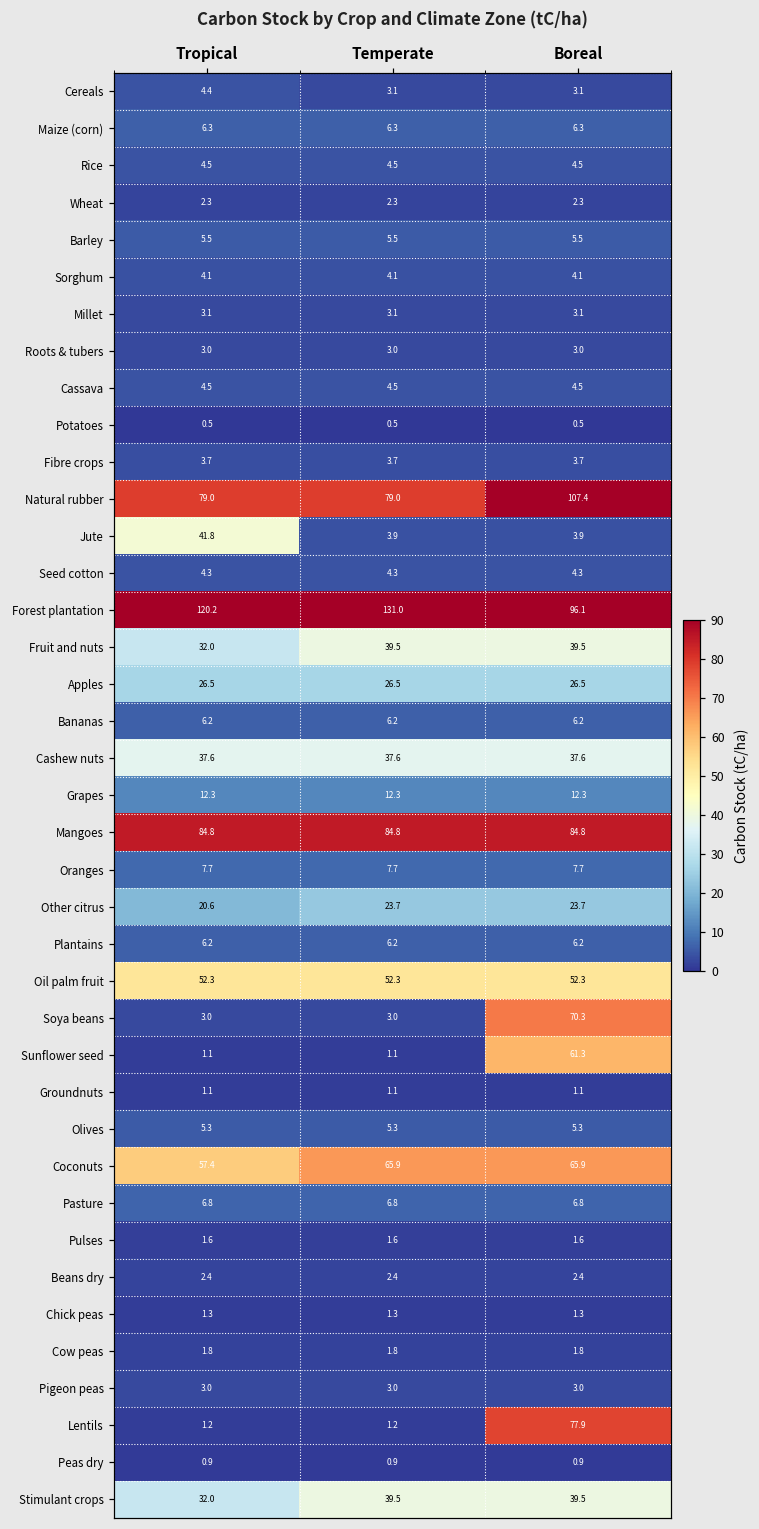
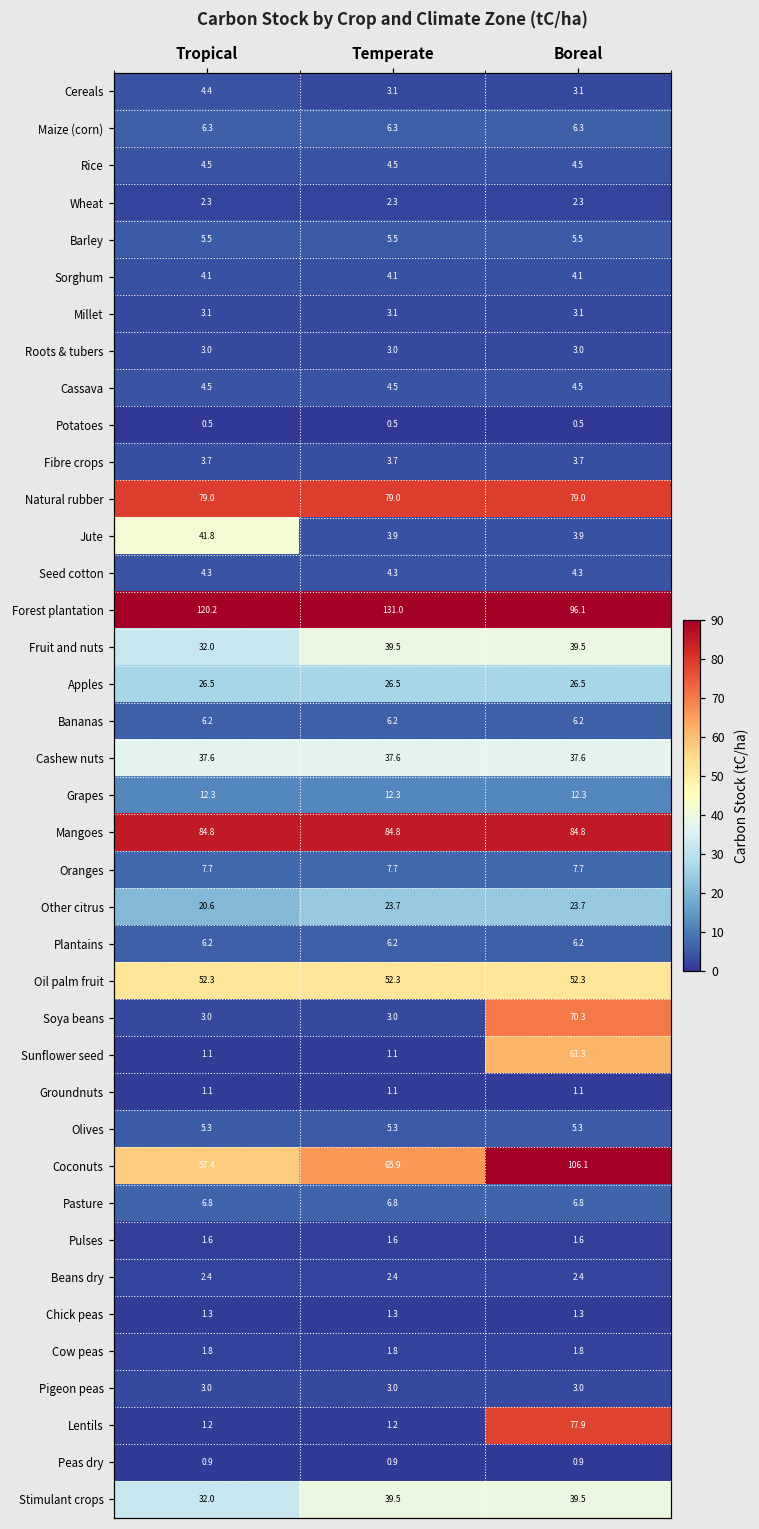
  {
    "Cereals": {
      "Tropical": 4.4,
      "Temperate": 3.1,
      "Boreal": 3.1
    },
    "Maize (corn)": {
      "Tropical": 6.3,
      "Temperate": 6.3,
      "Boreal": 6.3
    },
    "Rice": {
      "Tropical": 4.5,
      "Temperate": 4.5,
      "Boreal": 4.5
    },
    "Wheat": {
      "Tropical": 2.3,
      "Temperate": 2.3,
      "Boreal": 2.3
    },
    "Barley": {
      "Tropical": 5.5,
      "Temperate": 5.5,
      "Boreal": 5.5
    },
    "Sorghum": {
      "Tropical": 4.1,
      "Temperate": 4.1,
      "Boreal": 4.1
    },
    "Millet": {
      "Tropical": 3.1,
      "Temperate": 3.1,
      "Boreal": 3.1
    },
    "Roots & tubers": {
      "Tropical": 3.0,
      "Temperate": 3.0,
      "Boreal": 3.0
    },
    "Cassava": {
      "Tropical": 4.5,
      "Temperate": 4.5,
      "Boreal": 4.5
    },
    "Potatoes": {
      "Tropical": 0.5,
      "Temperate": 0.5,
      "Boreal": 0.5
    },
    "Fibre crops": {
      "Tropical": 3.7,
      "Temperate": 3.7,
      "Boreal": 3.7
    },
    "Natural rubber": {
      "Tropical": 79.0,
      "Temperate": 79.0,
-     "Boreal": 107.4
+     "Boreal": 79.0
    },
    "Jute": {
      "Tropical": 41.8,
      "Temperate": 3.9,
      "Boreal": 3.9
    },
    "Seed cotton": {
      "Tropical": 4.3,
      "Temperate": 4.3,
      "Boreal": 4.3
    },
    "Forest plantation": {
      "Tropical": 120.2,
      "Temperate": 131.0,
      "Boreal": 96.1
    },
    "Fruit and nuts": {
      "Tropical": 32.0,
      "Temperate": 39.5,
      "Boreal": 39.5
    },
    "Apples": {
      "Tropical": 26.5,
      "Temperate": 26.5,
      "Boreal": 26.5
    },
    "Bananas": {
      "Tropical": 6.2,
      "Temperate": 6.2,
      "Boreal": 6.2
    },
    "Cashew nuts": {
      "Tropical": 37.6,
      "Temperate": 37.6,
      "Boreal": 37.6
    },
    "Grapes": {
      "Tropical": 12.3,
      "Temperate": 12.3,
      "Boreal": 12.3
    },
    "Mangoes": {
      "Tropical": 84.8,
      "Temperate": 84.8,
      "Boreal": 84.8
    },
    "Oranges": {
      "Tropical": 7.7,
      "Temperate": 7.7,
      "Boreal": 7.7
    },
    "Other citrus": {
      "Tropical": 20.6,
      "Temperate": 23.7,
      "Boreal": 23.7
    },
    "Plantains": {
      "Tropical": 6.2,
      "Temperate": 6.2,
      "Boreal": 6.2
    },
    "Oil palm fruit": {
      "Tropical": 52.3,
      "Temperate": 52.3,
      "Boreal": 52.3
    },
    "Soya beans": {
      "Tropical": 3.0,
      "Temperate": 3.0,
      "Boreal": 70.3
    },
    "Sunflower seed": {
      "Tropical": 1.1,
      "Temperate": 1.1,
      "Boreal": 61.3
    },
    "Groundnuts": {
      "Tropical": 1.1,
      "Temperate": 1.1,
      "Boreal": 1.1
    },
    "Olives": {
      "Tropical": 5.3,
      "Temperate": 5.3,
      "Boreal": 5.3
    },
    "Coconuts": {
      "Tropical": 57.4,
      "Temperate": 65.9,
-     "Boreal": 65.9
+     "Boreal": 106.1
    },
    "Pasture": {
      "Tropical": 6.8,
      "Temperate": 6.8,
      "Boreal": 6.8
    },
    "Pulses": {
      "Tropical": 1.6,
      "Temperate": 1.6,
      "Boreal": 1.6
    },
    "Beans dry": {
      "Tropical": 2.4,
      "Temperate": 2.4,
      "Boreal": 2.4
    },
    "Chick peas": {
      "Tropical": 1.3,
      "Temperate": 1.3,
      "Boreal": 1.3
    },
    "Cow peas": {
      "Tropical": 1.8,
      "Temperate": 1.8,
      "Boreal": 1.8
    },
    "Pigeon peas": {
      "Tropical": 3.0,
      "Temperate": 3.0,
      "Boreal": 3.0
    },
    "Lentils": {
      "Tropical": 1.2,
      "Temperate": 1.2,
      "Boreal": 77.9
    },
    "Peas dry": {
      "Tropical": 0.9,
      "Temperate": 0.9,
      "Boreal": 0.9
    },
    "Stimulant crops": {
      "Tropical": 32.0,
      "Temperate": 39.5,
      "Boreal": 39.5
    }
  }
